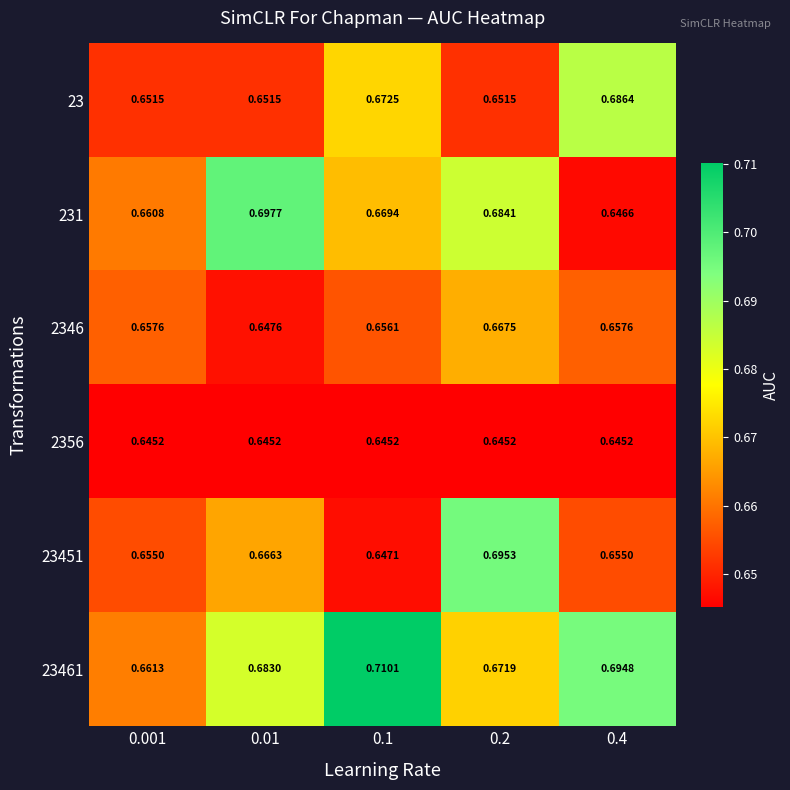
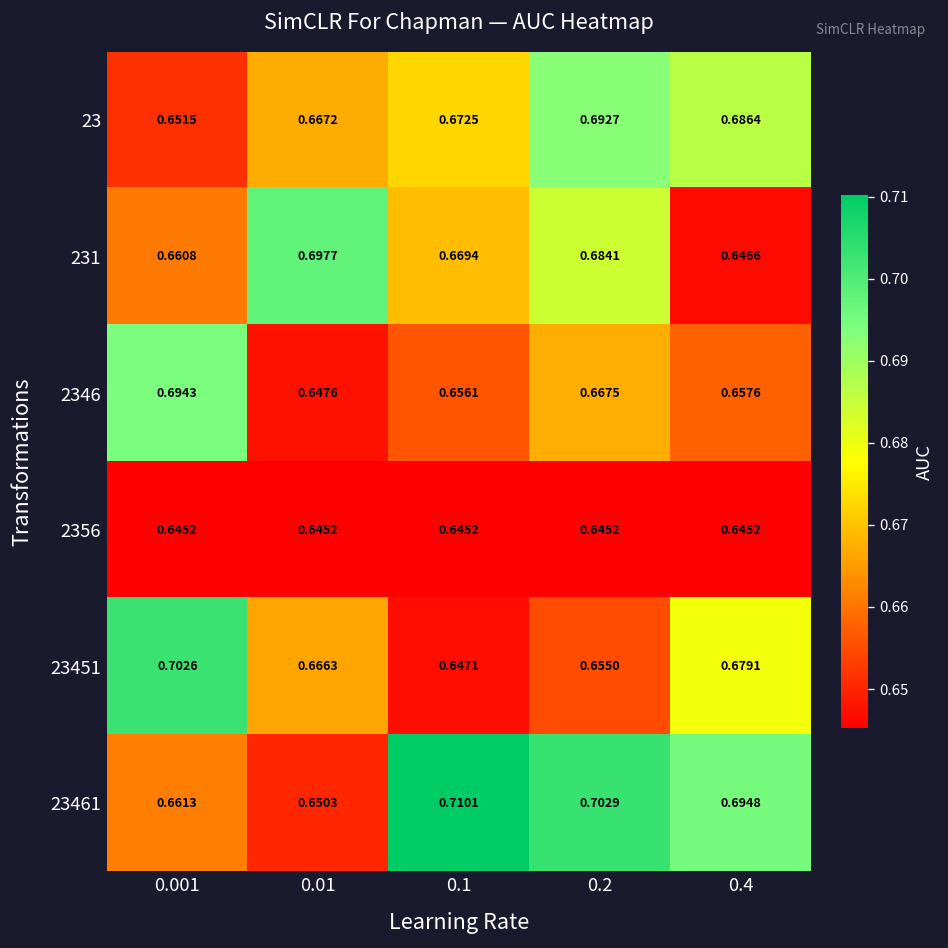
  {
    "23": {
      "0.001": 0.6515,
-     "0.01": 0.6515,
+     "0.01": 0.6672,
      "0.1": 0.6725,
-     "0.2": 0.6515,
+     "0.2": 0.6927,
      "0.4": 0.6864
    },
    "231": {
      "0.001": 0.6608,
      "0.01": 0.6977,
      "0.1": 0.6694,
      "0.2": 0.6841,
      "0.4": 0.6466
    },
    "2346": {
-     "0.001": 0.6576,
+     "0.001": 0.6943,
      "0.01": 0.6476,
      "0.1": 0.6561,
      "0.2": 0.6675,
      "0.4": 0.6576
    },
    "2356": {
      "0.001": 0.6452,
      "0.01": 0.6452,
      "0.1": 0.6452,
      "0.2": 0.6452,
      "0.4": 0.6452
    },
    "23451": {
-     "0.001": 0.6550,
+     "0.001": 0.7026,
      "0.01": 0.6663,
      "0.1": 0.6471,
-     "0.2": 0.6953,
-     "0.4": 0.6550
+     "0.2": 0.6550,
+     "0.4": 0.6791
    },
    "23461": {
      "0.001": 0.6613,
-     "0.01": 0.6830,
+     "0.01": 0.6503,
      "0.1": 0.7101,
-     "0.2": 0.6719,
+     "0.2": 0.7029,
      "0.4": 0.6948
    }
  }
